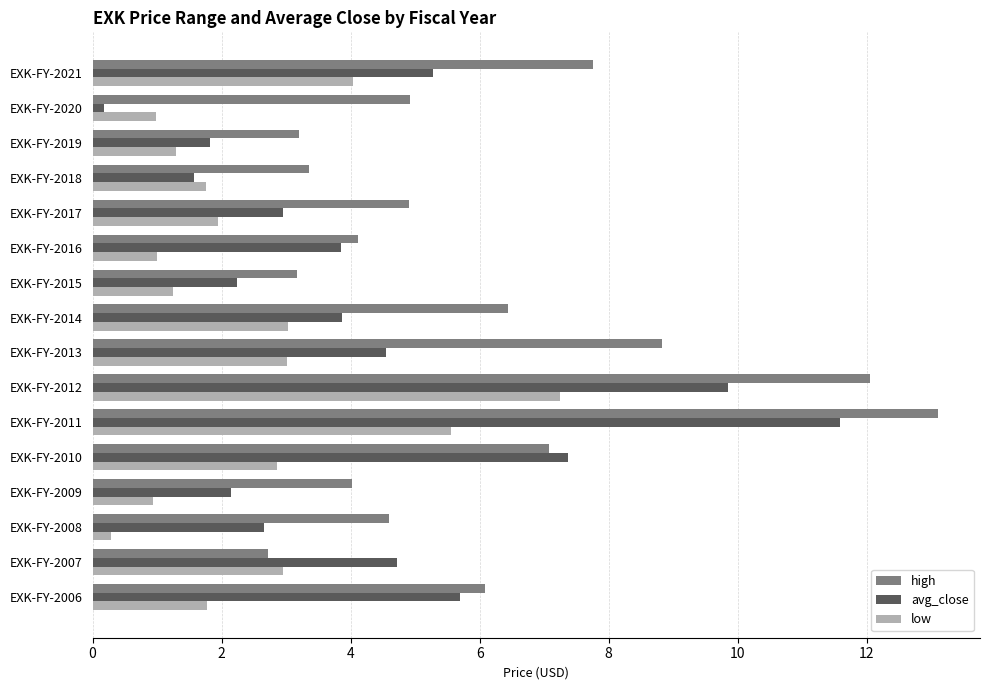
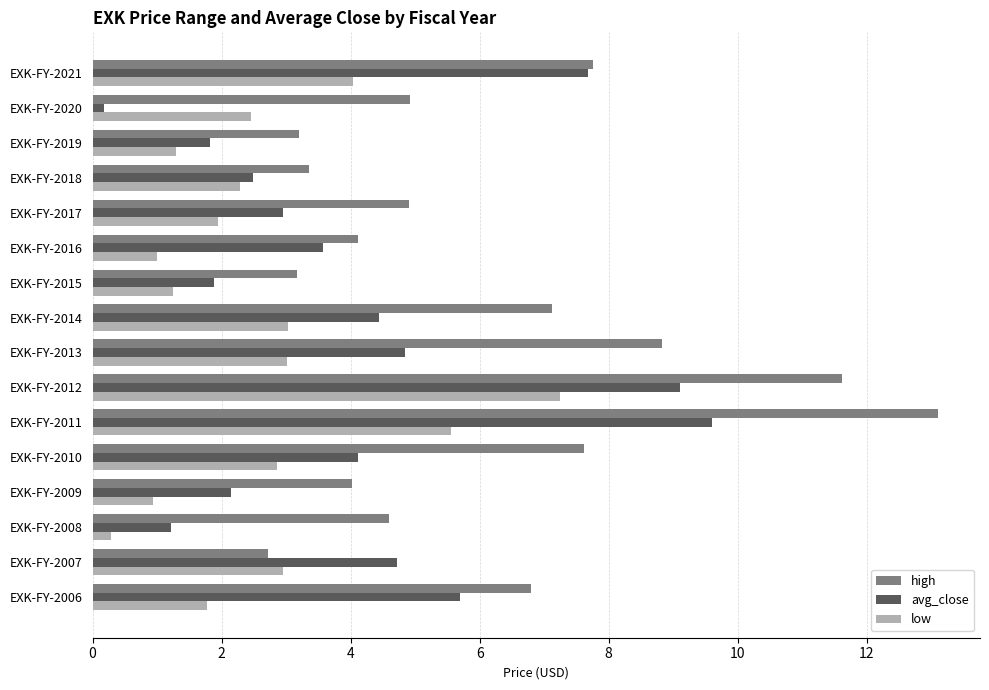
  {
    "high": {
      "EXK-FY-2021": 7.8,
      "EXK-FY-2020": 4.9,
      "EXK-FY-2019": 3.2,
      "EXK-FY-2018": 3.3,
      "EXK-FY-2017": 4.9,
      "EXK-FY-2016": 4.1,
      "EXK-FY-2015": 3.2,
-     "EXK-FY-2014": 6.4,
+     "EXK-FY-2014": 7.1,
      "EXK-FY-2013": 8.8,
-     "EXK-FY-2012": 12.0,
+     "EXK-FY-2012": 11.6,
      "EXK-FY-2011": 13.1,
-     "EXK-FY-2010": 7.1,
+     "EXK-FY-2010": 7.6,
      "EXK-FY-2009": 4.0,
      "EXK-FY-2008": 4.6,
      "EXK-FY-2007": 2.7,
-     "EXK-FY-2006": 6.1
+     "EXK-FY-2006": 6.8
    },
    "avg_close": {
-     "EXK-FY-2021": 5.3,
+     "EXK-FY-2021": 7.7,
      "EXK-FY-2020": 0.2,
      "EXK-FY-2019": 1.8,
-     "EXK-FY-2018": 1.6,
+     "EXK-FY-2018": 2.5,
      "EXK-FY-2017": 3.0,
-     "EXK-FY-2016": 3.8,
-     "EXK-FY-2015": 2.2,
-     "EXK-FY-2014": 3.9,
-     "EXK-FY-2013": 4.6,
-     "EXK-FY-2012": 9.8,
-     "EXK-FY-2011": 11.6,
-     "EXK-FY-2010": 7.4,
+     "EXK-FY-2016": 3.6,
+     "EXK-FY-2015": 1.9,
+     "EXK-FY-2014": 4.4,
+     "EXK-FY-2013": 4.8,
+     "EXK-FY-2012": 9.1,
+     "EXK-FY-2011": 9.6,
+     "EXK-FY-2010": 4.1,
      "EXK-FY-2009": 2.2,
-     "EXK-FY-2008": 2.7,
+     "EXK-FY-2008": 1.2,
      "EXK-FY-2007": 4.7,
      "EXK-FY-2006": 5.7
    },
    "low": {
      "EXK-FY-2021": 4.0,
-     "EXK-FY-2020": 1.0,
+     "EXK-FY-2020": 2.5,
      "EXK-FY-2019": 1.3,
-     "EXK-FY-2018": 1.8,
+     "EXK-FY-2018": 2.3,
      "EXK-FY-2017": 1.9,
      "EXK-FY-2016": 1.0,
      "EXK-FY-2015": 1.3,
      "EXK-FY-2014": 3.0,
      "EXK-FY-2013": 3.0,
      "EXK-FY-2012": 7.3,
      "EXK-FY-2011": 5.6,
      "EXK-FY-2010": 2.9,
      "EXK-FY-2009": 0.9,
      "EXK-FY-2008": 0.3,
      "EXK-FY-2007": 3.0,
      "EXK-FY-2006": 1.8
    }
  }
